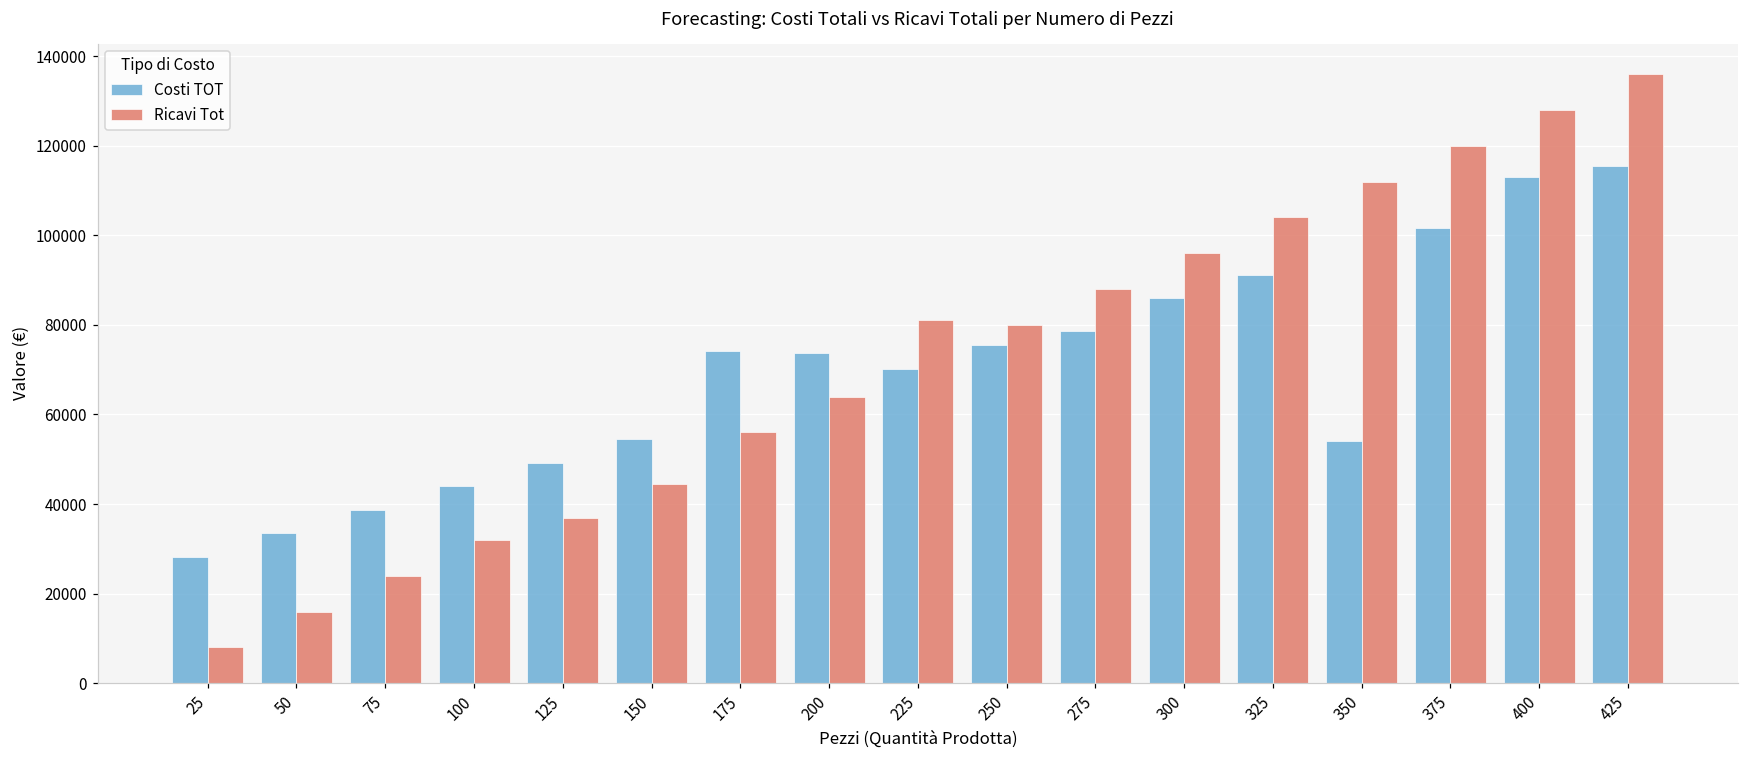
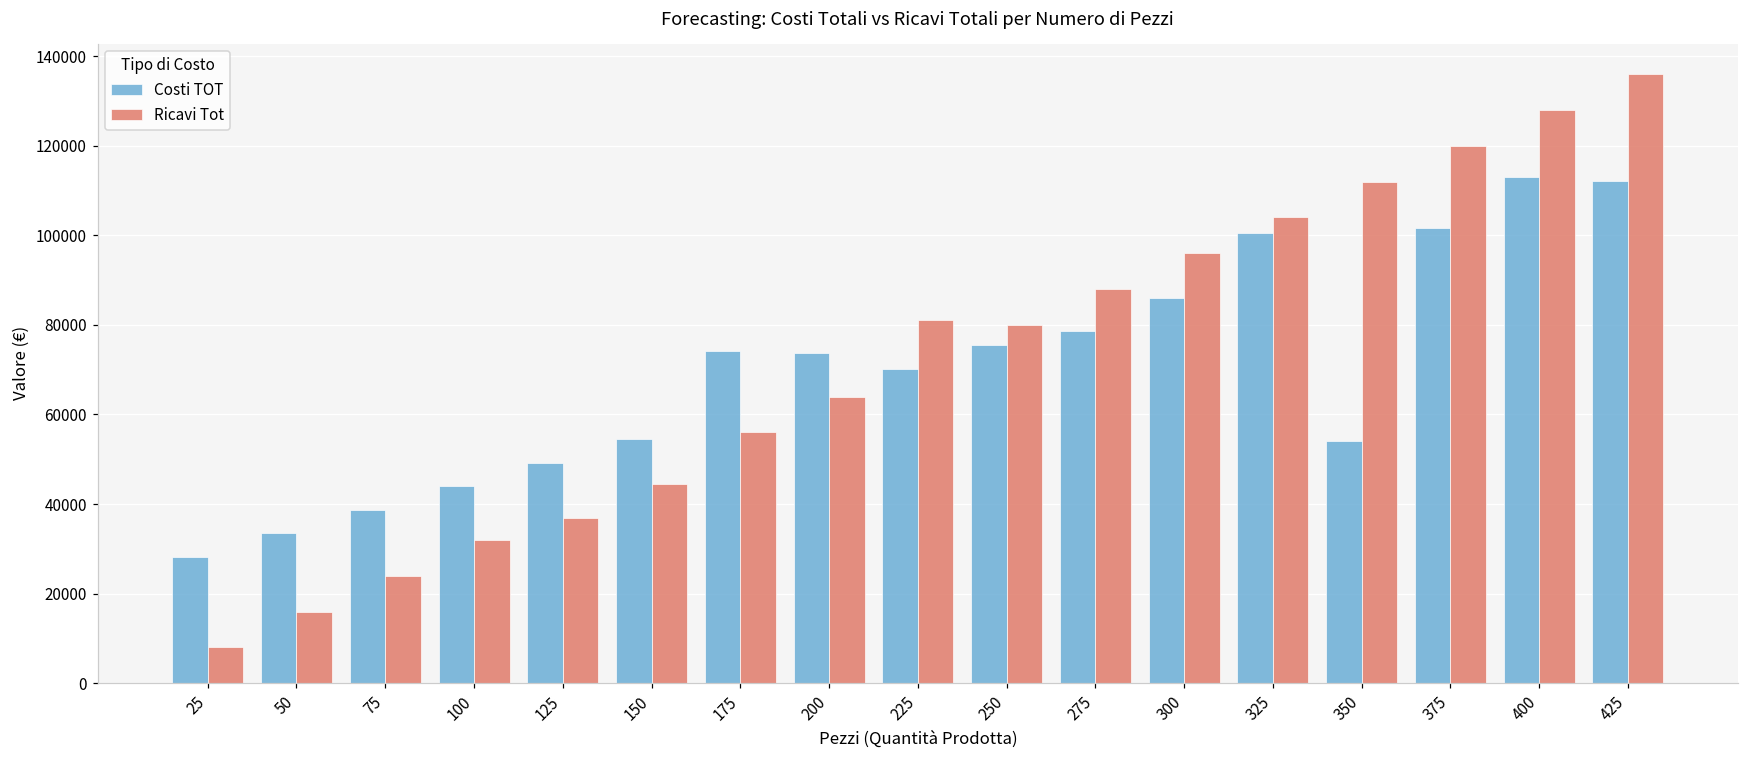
  {
    "Costi TOT": {
      "25": 28000,
      "50": 33000,
      "75": 39000,
      "100": 44000,
      "125": 49000,
      "150": 54000,
      "175": 74000,
      "200": 74000,
      "225": 70000,
      "250": 75000,
      "275": 79000,
      "300": 86000,
-     "325": 91000,
+     "325": 100000,
      "350": 54000,
      "375": 102000,
      "400": 113000,
-     "425": 115000
+     "425": 112000
    },
    "Ricavi Tot": {
      "25": 8000,
      "50": 16000,
      "75": 24000,
      "100": 32000,
      "125": 37000,
      "150": 44000,
      "175": 56000,
      "200": 64000,
      "225": 81000,
      "250": 80000,
      "275": 88000,
      "300": 96000,
      "325": 104000,
      "350": 112000,
      "375": 120000,
      "400": 128000,
      "425": 136000
    }
  }
